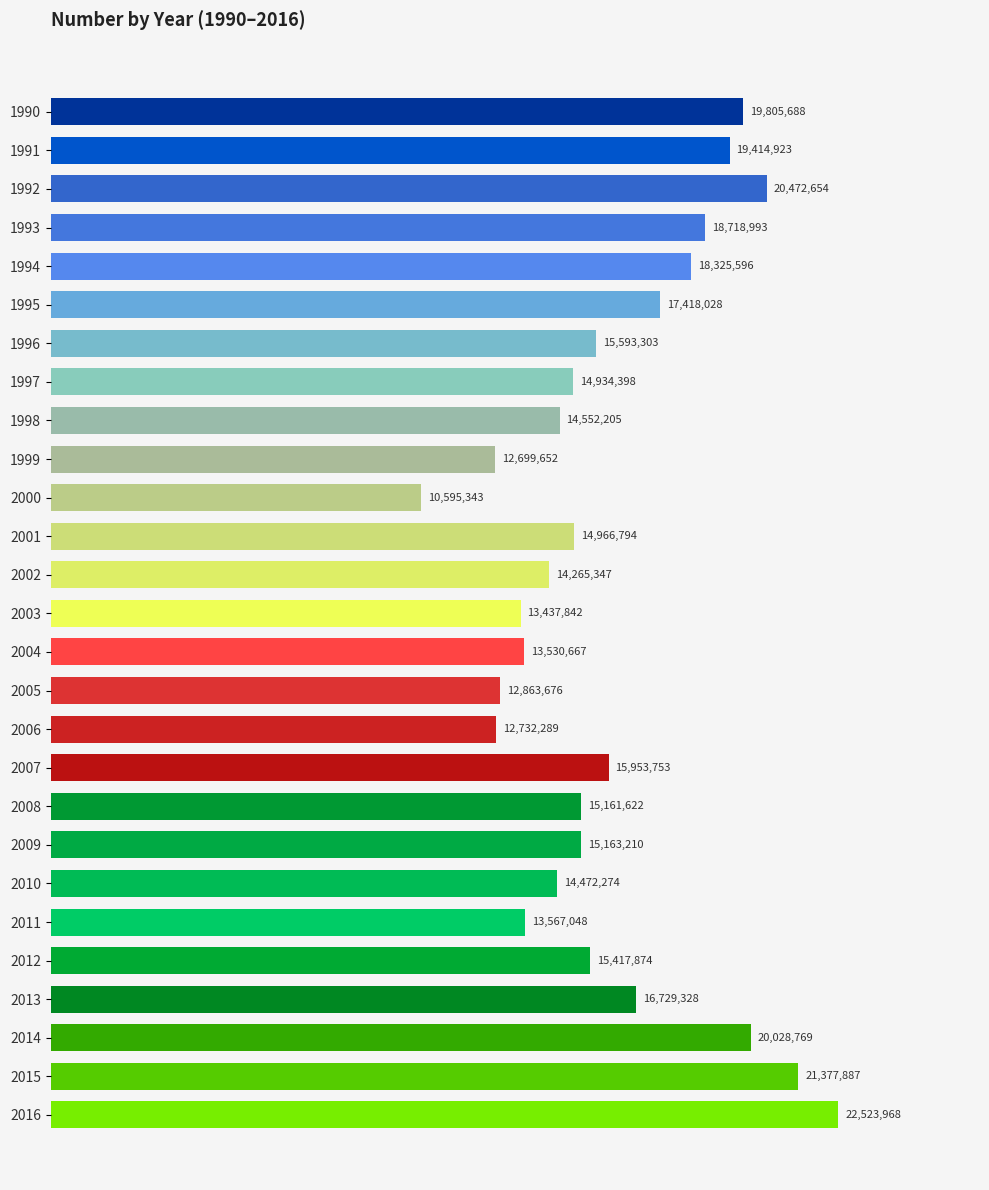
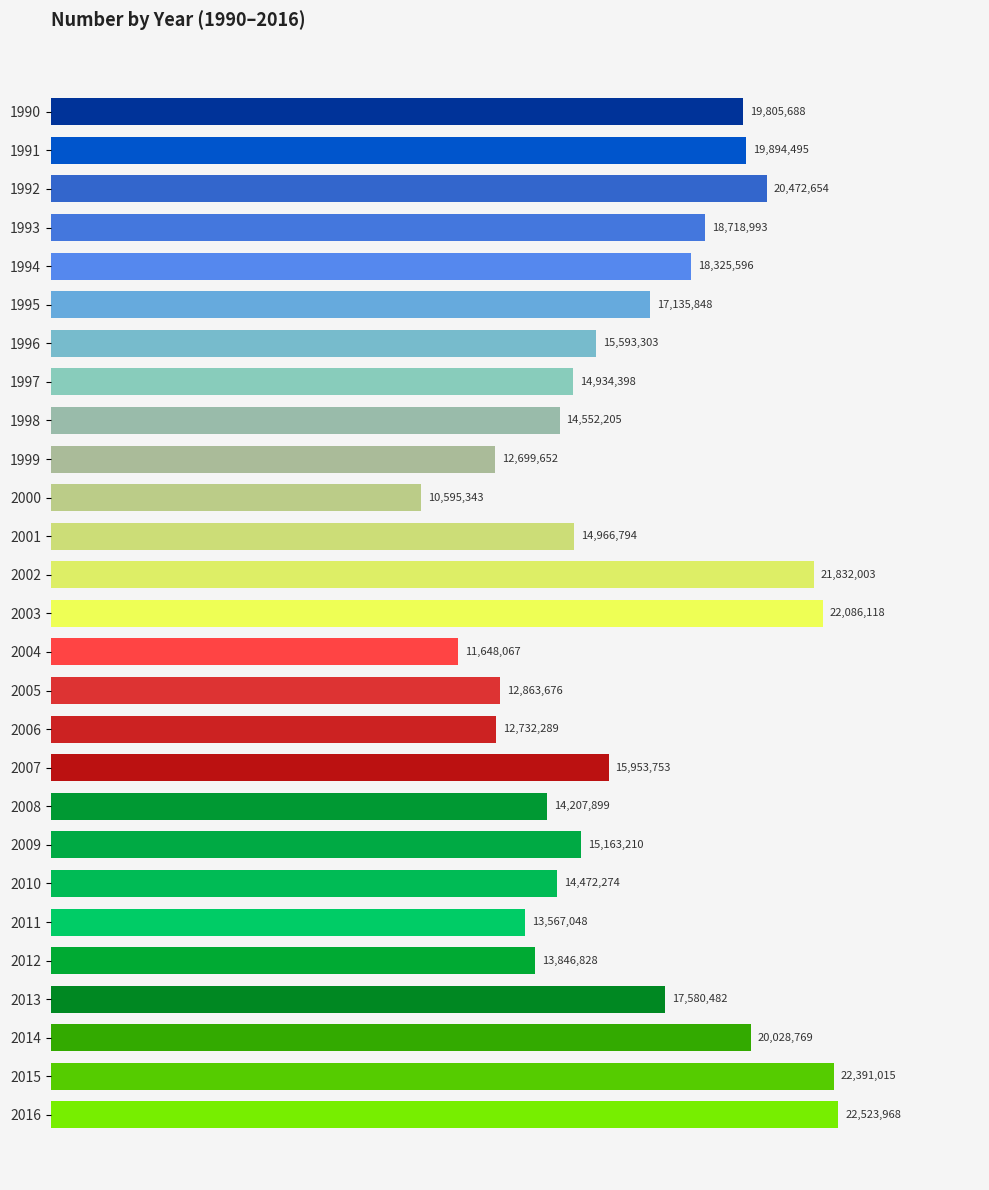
  {
    "1990": "19,805,688",
-   "1991": "19,414,923",
+   "1991": "19,894,495",
    "1992": "20,472,654",
    "1993": "18,718,993",
    "1994": "18,325,596",
-   "1995": "17,418,028",
+   "1995": "17,135,848",
    "1996": "15,593,303",
    "1997": "14,934,398",
    "1998": "14,552,205",
    "1999": "12,699,652",
    "2000": "10,595,343",
    "2001": "14,966,794",
-   "2002": "14,265,347",
-   "2003": "13,437,842",
-   "2004": "13,530,667",
+   "2002": "21,832,003",
+   "2003": "22,086,118",
+   "2004": "11,648,067",
    "2005": "12,863,676",
    "2006": "12,732,289",
    "2007": "15,953,753",
-   "2008": "15,161,622",
+   "2008": "14,207,899",
    "2009": "15,163,210",
    "2010": "14,472,274",
    "2011": "13,567,048",
-   "2012": "15,417,874",
-   "2013": "16,729,328",
+   "2012": "13,846,828",
+   "2013": "17,580,482",
    "2014": "20,028,769",
-   "2015": "21,377,887",
+   "2015": "22,391,015",
    "2016": "22,523,968"
  }
